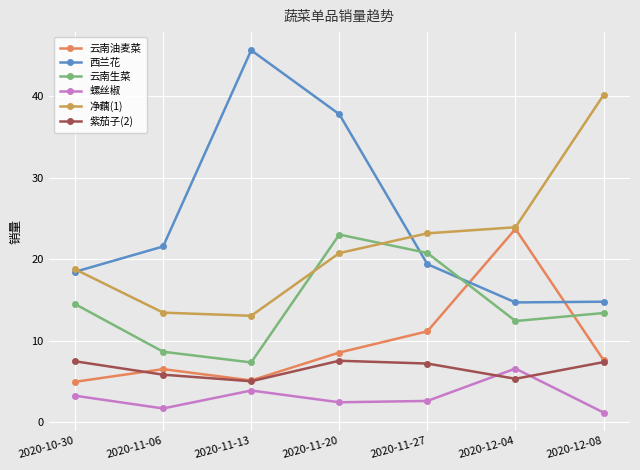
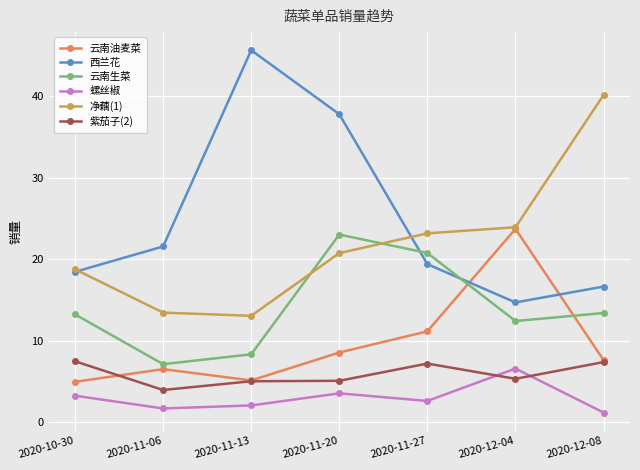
  {
    "西兰花": {
      "2020-10-30": 18,
      "2020-11-06": 22,
      "2020-11-13": 46,
      "2020-11-20": 38,
      "2020-11-27": 19,
      "2020-12-04": 15,
-     "2020-12-08": 15
+     "2020-12-08": 17
    },
    "云南生菜": {
-     "2020-10-30": 14,
-     "2020-11-06": 9,
-     "2020-11-13": 7,
+     "2020-10-30": 13,
+     "2020-11-06": 7,
+     "2020-11-13": 8,
      "2020-11-20": 23,
      "2020-11-27": 21,
      "2020-12-04": 12,
      "2020-12-08": 13
    },
    "螺丝椒": {
      "2020-10-30": 3,
      "2020-11-06": 2,
-     "2020-11-13": 4,
-     "2020-11-20": 2,
+     "2020-11-13": 2,
+     "2020-11-20": 4,
      "2020-11-27": 3,
      "2020-12-04": 7,
      "2020-12-08": 1
    },
    "紫茄子(2)": {
      "2020-10-30": 7,
-     "2020-11-06": 6,
-     "2020-11-20": 8,
+     "2020-11-06": 4,
+     "2020-11-20": 5,
      "2020-11-27": 7,
      "2020-12-04": 5
    }
  }
